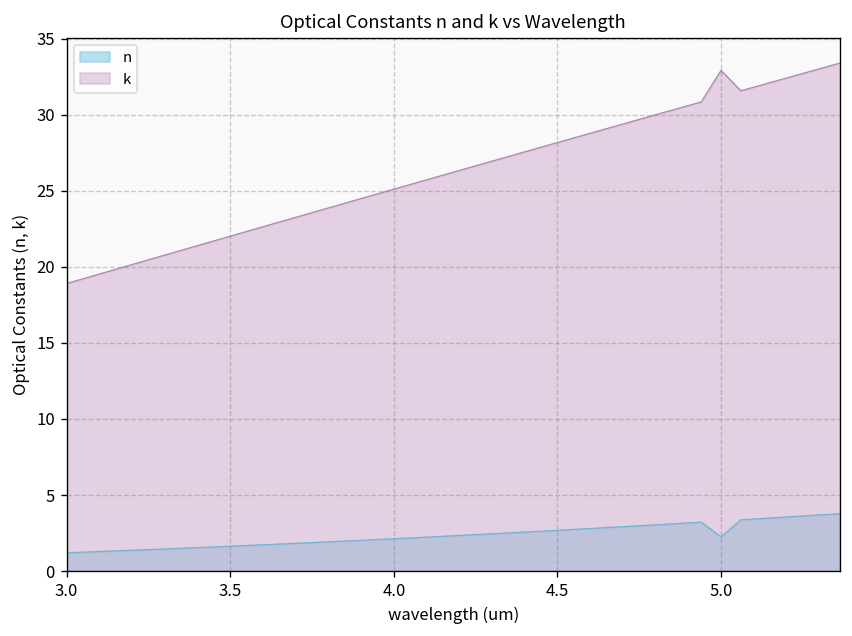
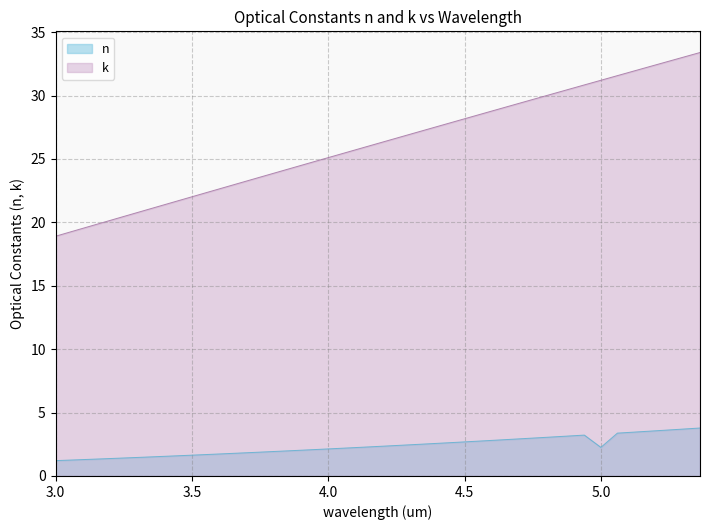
  {
    "n": {
      "3.0": 1.2,
      "5.0": 2.3
    },
    "k": {
      "3.0": 18.9,
-     "5.0": 32.9
+     "5.0": 31.2
    }
  }
